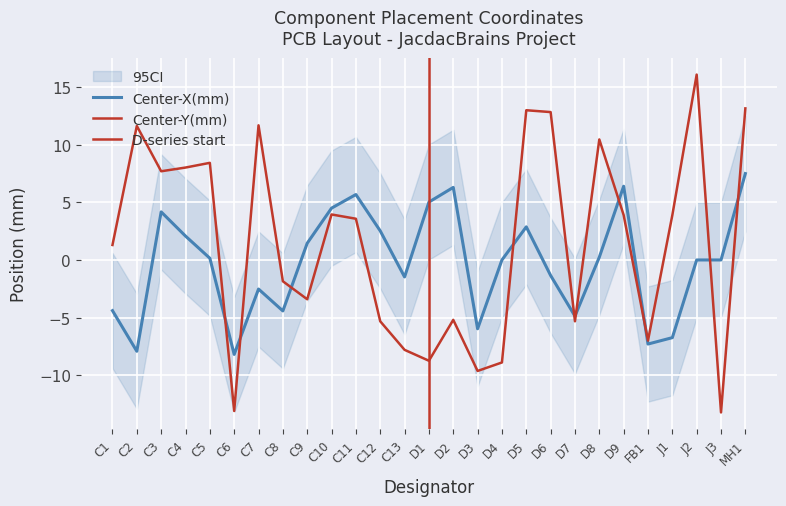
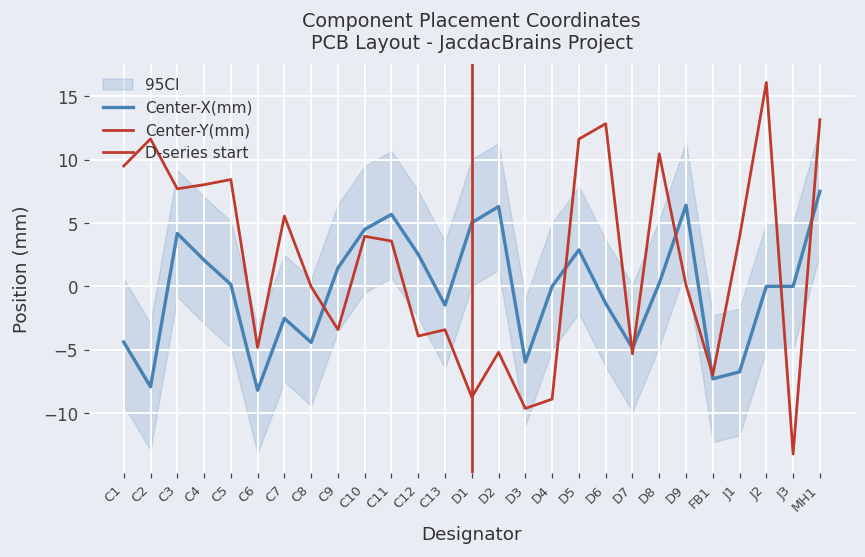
  {
    "Center-Y(mm)": {
-     "C1": 1.3,
+     "C1": 9.5,
      "C2": 11.6,
      "C3": 7.7,
      "C4": 8.0,
      "C5": 8.4,
-     "C6": -13.1,
-     "C7": 11.7,
-     "C8": -1.9,
+     "C6": -4.8,
+     "C7": 5.6,
+     "C8": 0.0,
      "C9": -3.4,
      "C10": 4.0,
      "C11": 3.6,
-     "C12": -5.3,
-     "C13": -7.8,
+     "C12": -3.9,
+     "C13": -3.4,
      "D1": -8.8,
      "D2": -5.2,
      "D3": -9.6,
      "D4": -8.9,
-     "D5": 13.0,
+     "D5": 11.6,
      "D6": 12.8,
      "D7": -5.3,
      "D8": 10.5,
-     "D9": 3.9,
+     "D9": 0.1,
      "FB1": -7.0,
      "J1": 3.9,
      "J2": 16.1,
      "J3": -13.2,
      "MH1": 13.2
    }
  }
